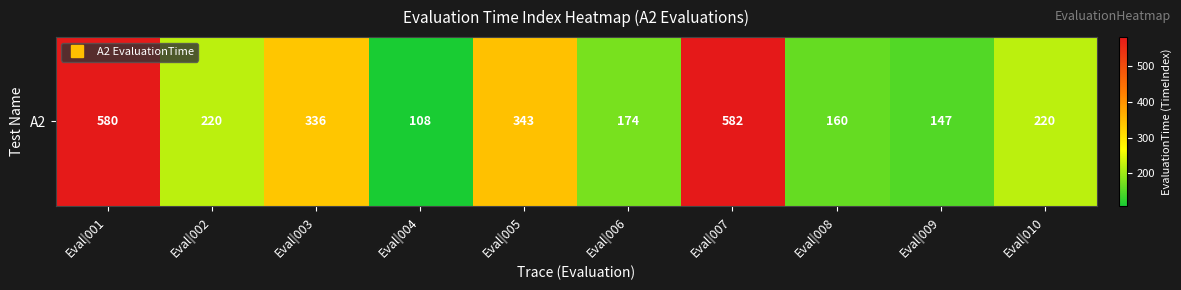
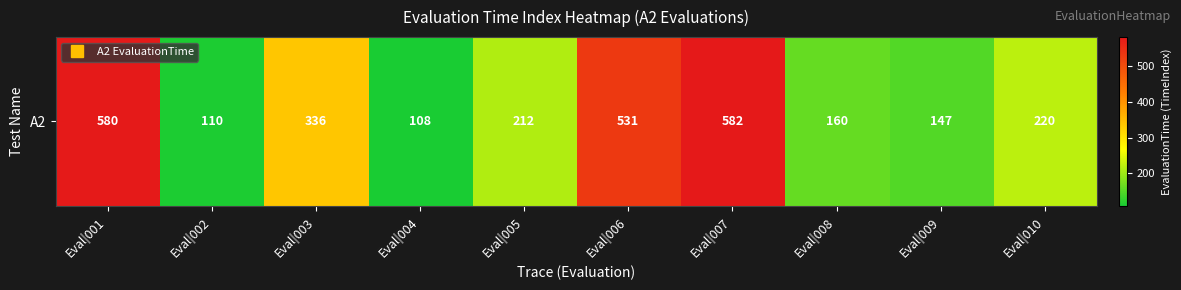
  {
    "A2": {
      "Eval|001": 580,
-     "Eval|002": 220,
+     "Eval|002": 110,
      "Eval|003": 336,
      "Eval|004": 108,
-     "Eval|005": 343,
-     "Eval|006": 174,
+     "Eval|005": 212,
+     "Eval|006": 531,
      "Eval|007": 582,
      "Eval|008": 160,
      "Eval|009": 147,
      "Eval|010": 220
    }
  }
